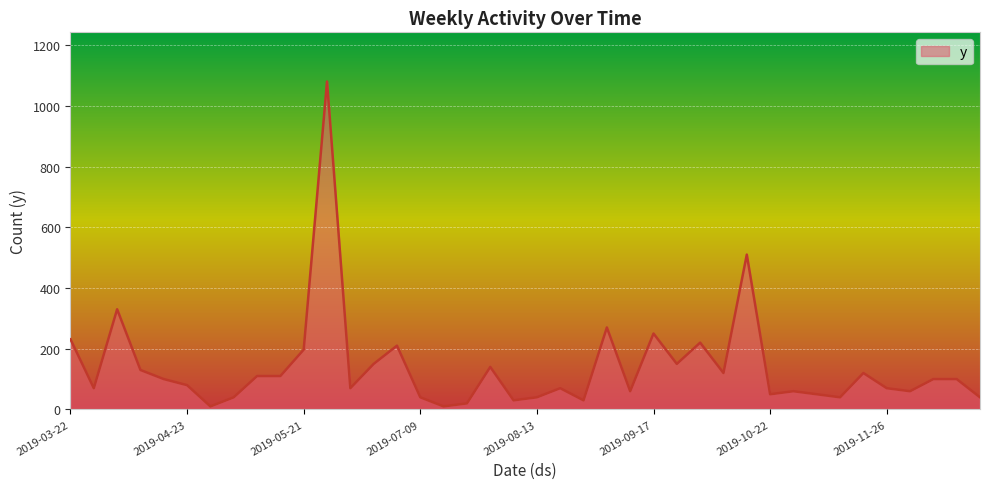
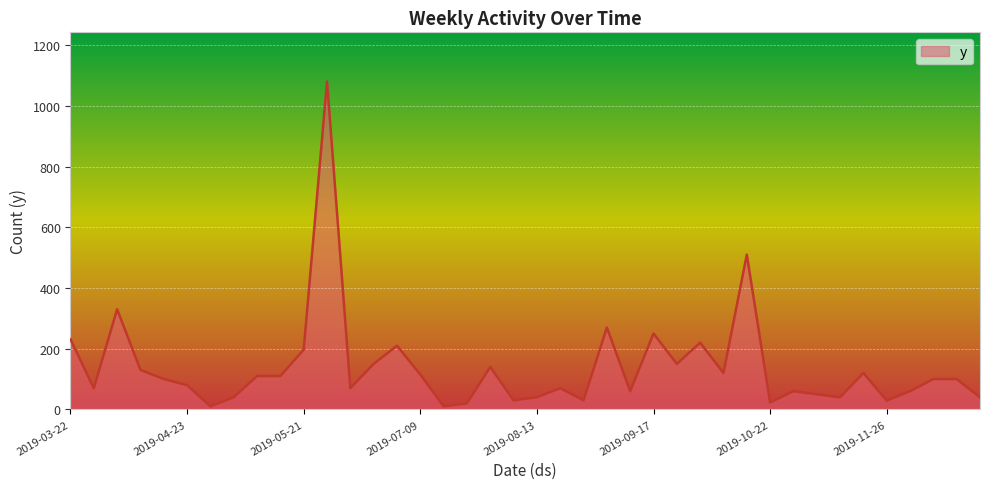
  {
    "2019-03-22": 230,
    "2019-04-23": 80,
    "2019-05-21": 200,
-   "2019-07-09": 40,
+   "2019-07-09": 120,
    "2019-08-13": 40,
    "2019-09-17": 250,
-   "2019-10-22": 50,
-   "2019-11-26": 70
+   "2019-10-22": 20,
+   "2019-11-26": 30
  }
